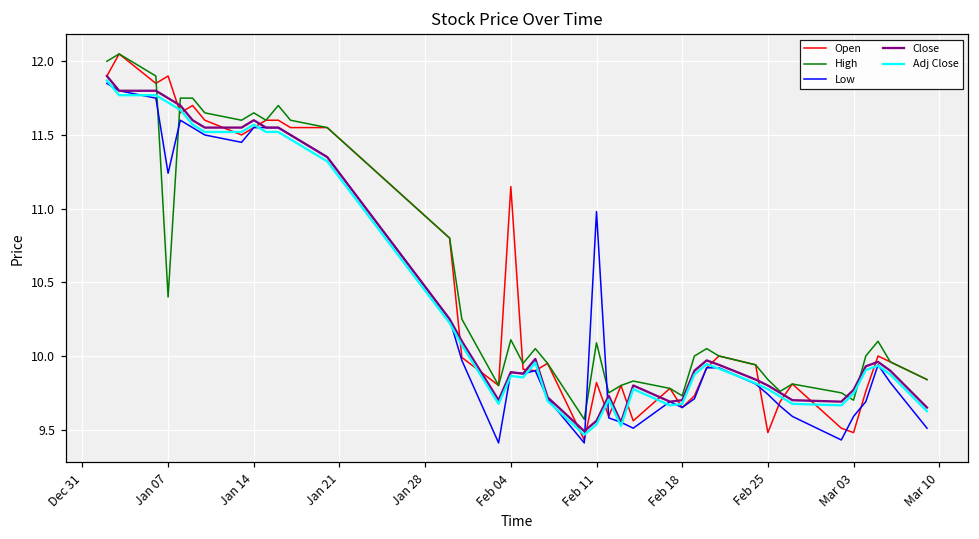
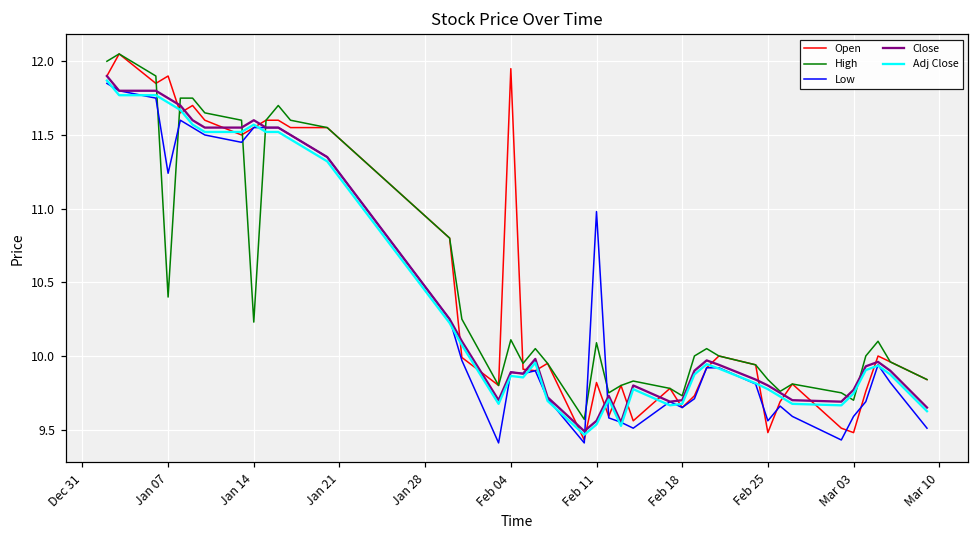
  {
    "Open": {
      "Jan 07": 11.90,
-     "Feb 04": 11.15,
+     "Feb 04": 11.95,
      "Feb 11": 9.82,
      "Feb 25": 9.48,
      "Mar 03": 9.48
    },
    "High": {
      "Jan 07": 10.40,
-     "Jan 14": 11.65,
+     "Jan 14": 10.23,
      "Feb 04": 10.11,
      "Feb 11": 10.09,
      "Feb 18": 9.73,
      "Feb 25": 9.84,
      "Mar 03": 9.70
    },
    "Low": {
      "Jan 07": 11.24,
      "Feb 11": 10.98,
-     "Feb 25": 9.74,
+     "Feb 25": 9.56,
      "Mar 03": 9.59
    },
    "Close": {
      "Jan 07": 11.75,
      "Jan 14": 11.60,
      "Feb 11": 9.56,
      "Feb 18": 9.70,
      "Feb 25": 9.80,
      "Mar 03": 9.77
    },
    "Adj Close": {
      "Jan 07": 11.72,
      "Jan 14": 11.57,
      "Feb 04": 9.86,
      "Feb 11": 9.54,
      "Feb 18": 9.68,
      "Feb 25": 9.77,
      "Mar 03": 9.74
    }
  }
